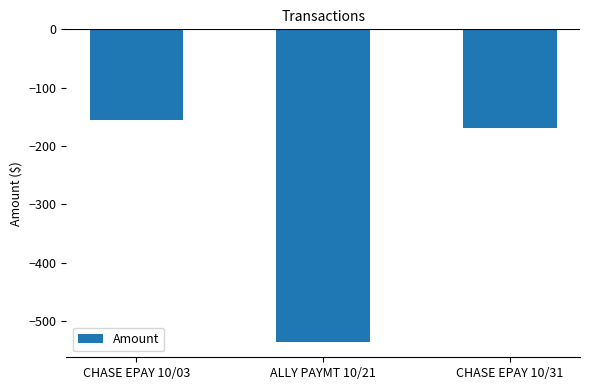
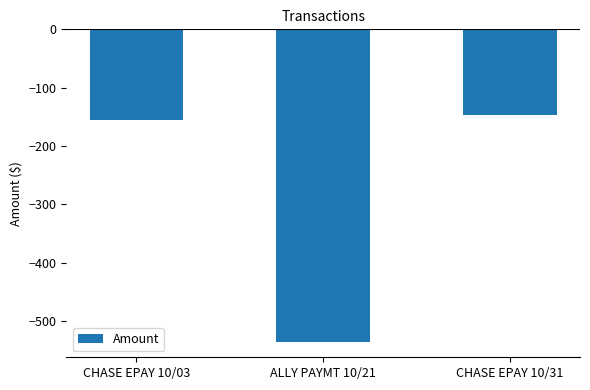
  {
    "CHASE EPAY 10/03": -160,
    "ALLY PAYMT 10/21": -540,
-   "CHASE EPAY 10/31": -170
+   "CHASE EPAY 10/31": -150
  }
